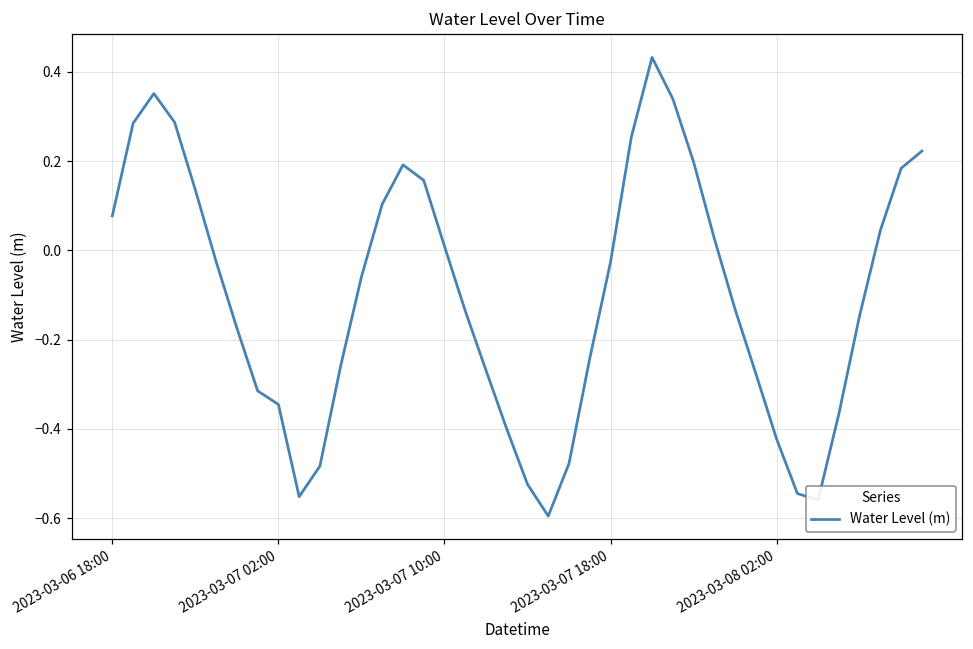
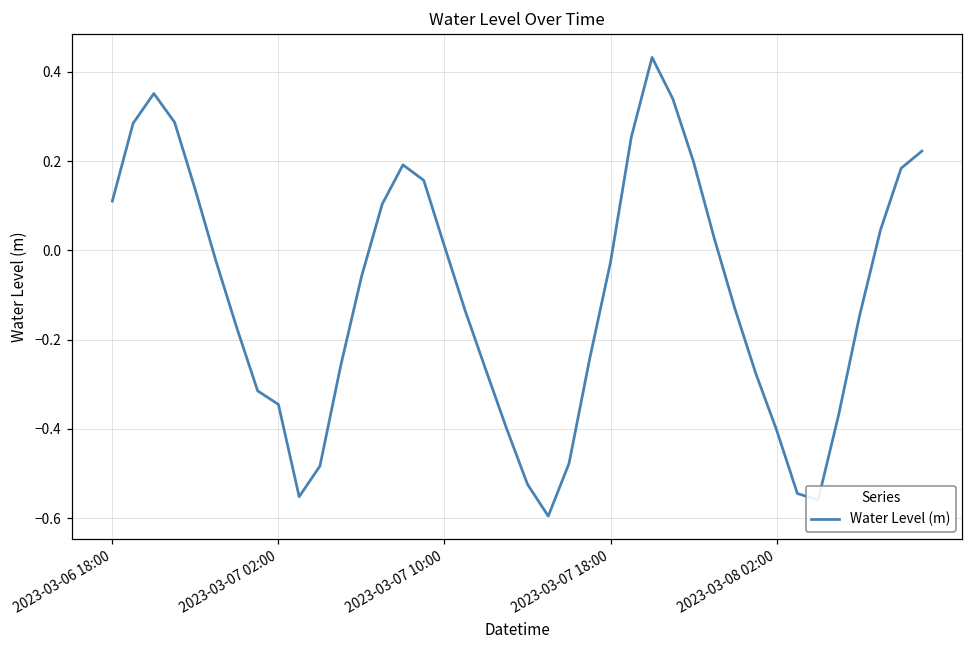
  {
-   "2023-03-06 18:00": 0.08,
+   "2023-03-06 18:00": 0.11,
    "2023-03-07 02:00": -0.35,
    "2023-03-07 10:00": 0.01,
    "2023-03-07 18:00": -0.03,
-   "2023-03-08 02:00": -0.42
+   "2023-03-08 02:00": -0.40
  }
